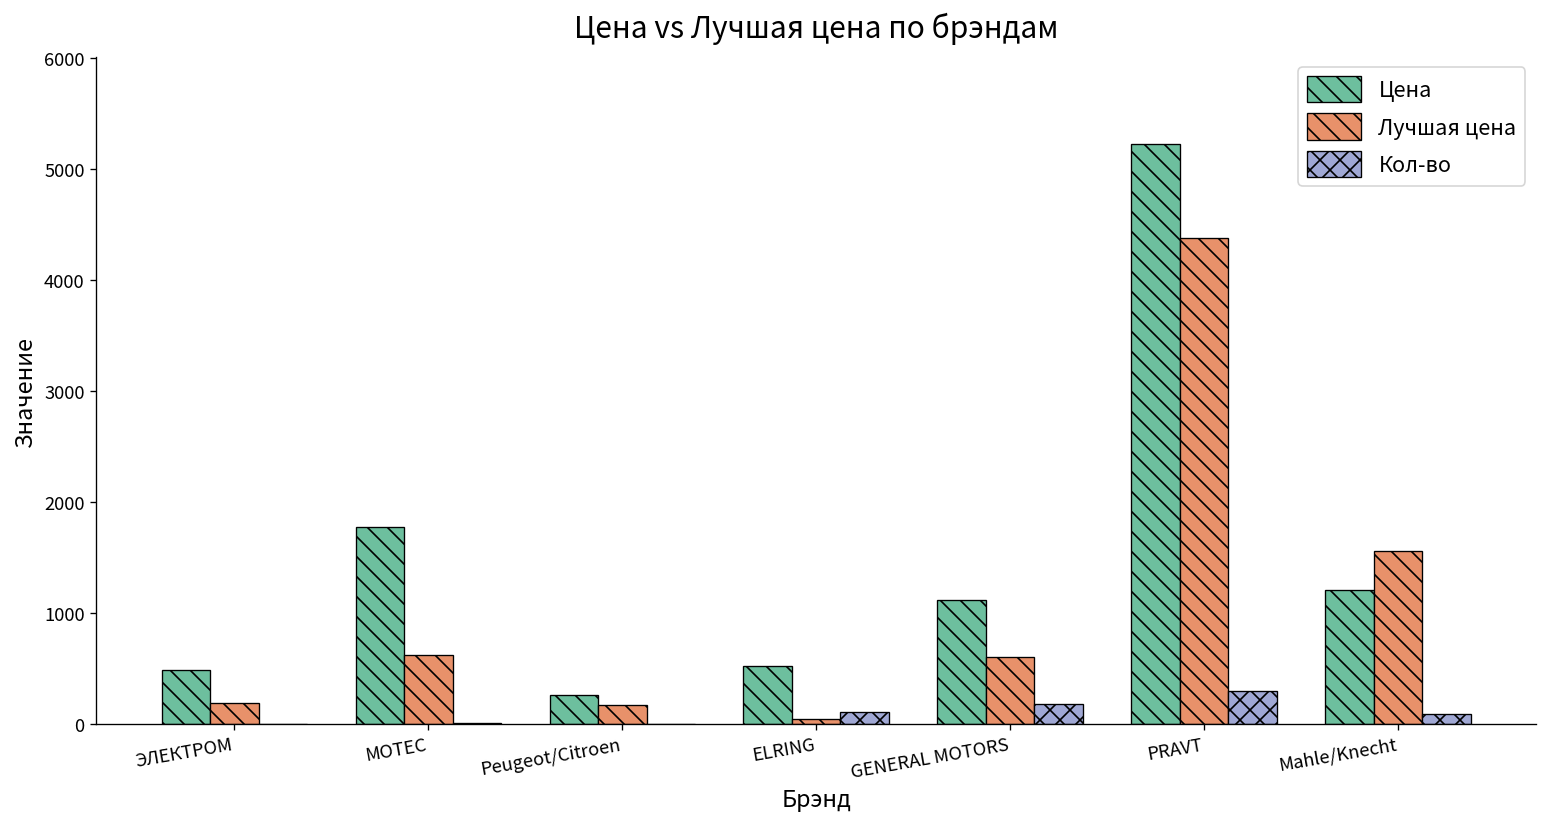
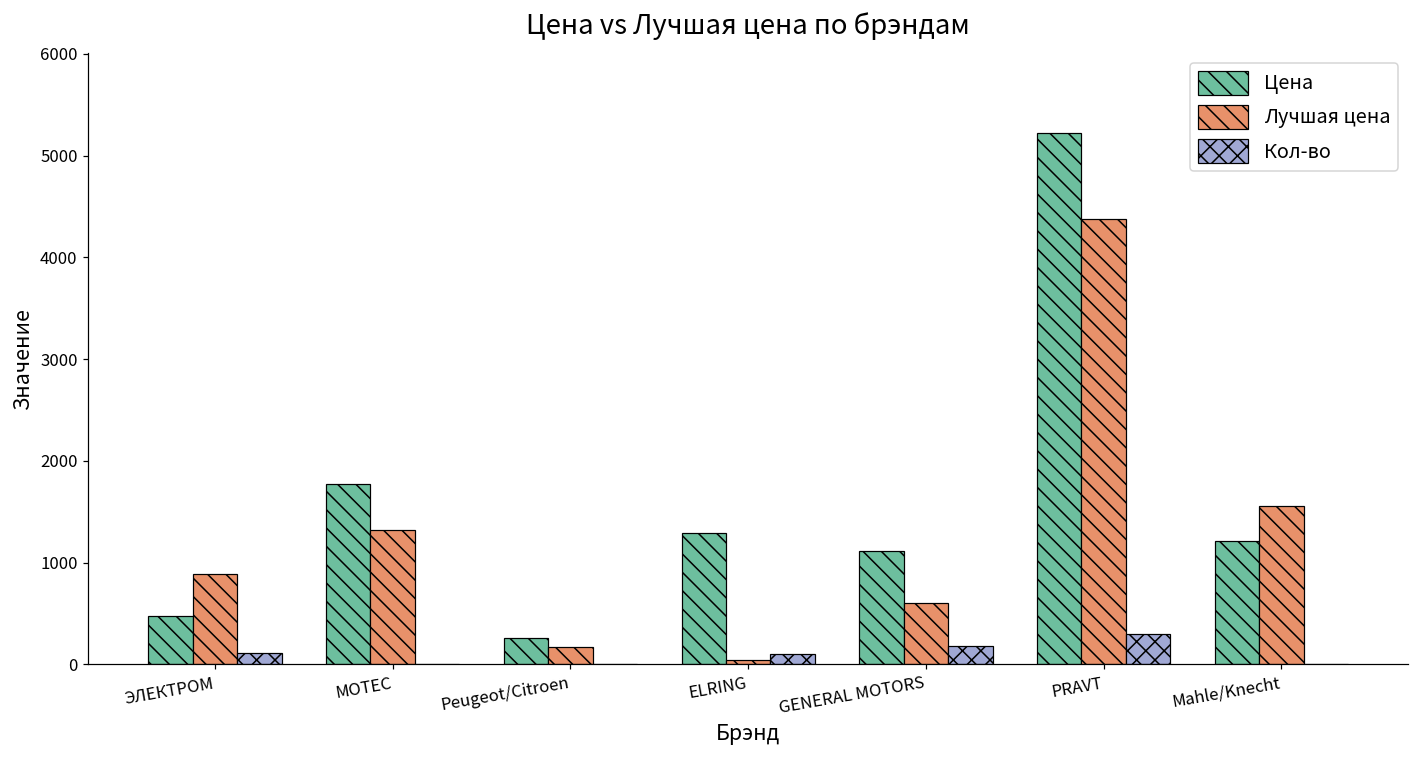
  {
    "Цена": {
      "ЭЛЕКТРОМ": 500,
      "MOTEC": 1800,
      "Peugeot/Citroen": 300,
-     "ELRING": 500,
+     "ELRING": 1300,
      "GENERAL MOTORS": 1100,
      "PRAVT": 5200,
      "Mahle/Knecht": 1200
    },
    "Лучшая цена": {
-     "ЭЛЕКТРОМ": 200,
-     "MOTEC": 600,
+     "ЭЛЕКТРОМ": 900,
+     "MOTEC": 1300,
      "Peugeot/Citroen": 200,
      "ELRING": 0,
      "GENERAL MOTORS": 600,
      "PRAVT": 4400,
      "Mahle/Knecht": 1600
    },
    "Кол-во": {
-     "ЭЛЕКТРОМ": 0,
+     "ЭЛЕКТРОМ": 100,
      "ELRING": 100,
      "GENERAL MOTORS": 200,
      "PRAVT": 300,
-     "Mahle/Knecht": 100
+     "Mahle/Knecht": 0
    }
  }
